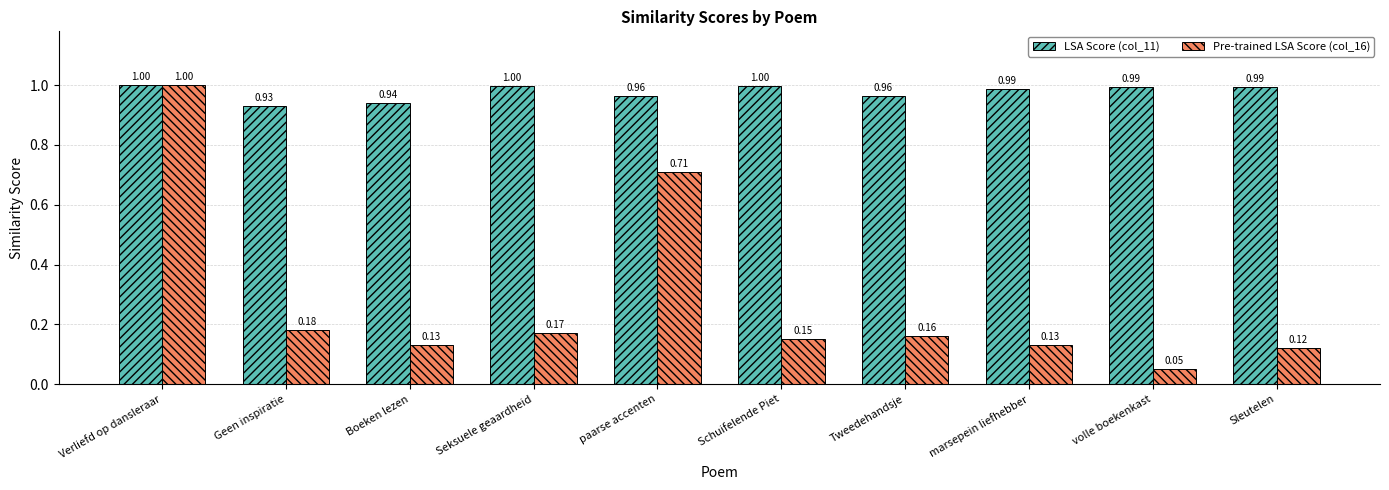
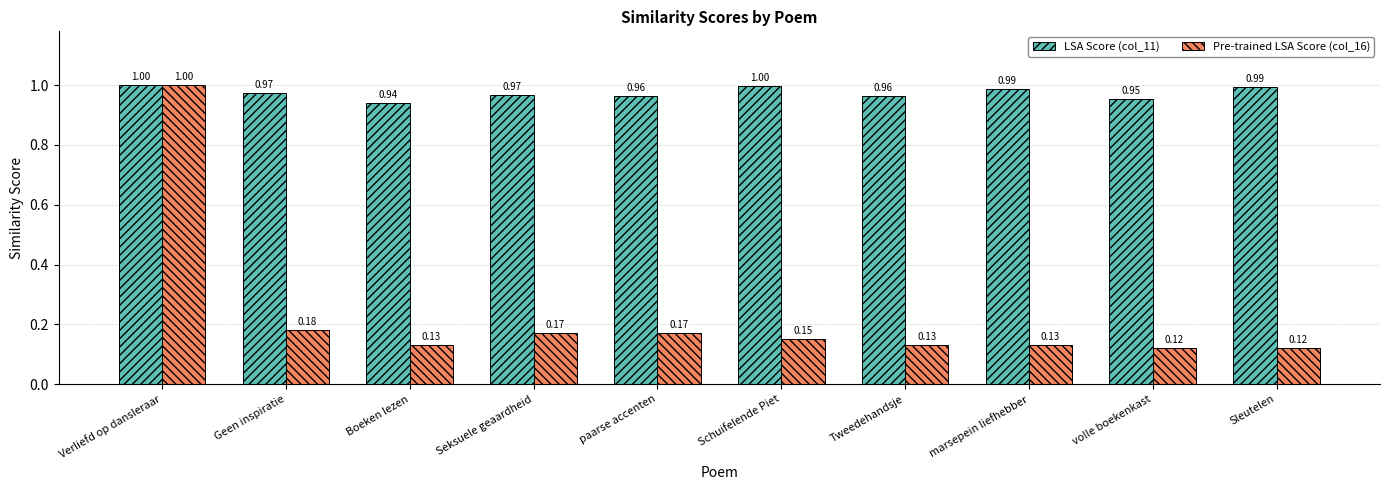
  {
    "LSA Score (col_11)": {
      "Verliefd op dansleraar": 1.00,
-     "Geen inspiratie": 0.93,
+     "Geen inspiratie": 0.97,
      "Boeken lezen": 0.94,
-     "Seksuele geaardheid": 1.00,
+     "Seksuele geaardheid": 0.97,
      "paarse accenten": 0.96,
      "Schuifelende Piet": 1.00,
      "Tweedehandsje": 0.96,
      "marsepein liefhebber": 0.99,
-     "volle boekenkast": 0.99,
+     "volle boekenkast": 0.95,
      "Sleutelen": 0.99
    },
    "Pre-trained LSA Score (col_16)": {
      "Verliefd op dansleraar": 1.00,
      "Geen inspiratie": 0.18,
      "Boeken lezen": 0.13,
      "Seksuele geaardheid": 0.17,
-     "paarse accenten": 0.71,
+     "paarse accenten": 0.17,
      "Schuifelende Piet": 0.15,
-     "Tweedehandsje": 0.16,
+     "Tweedehandsje": 0.13,
      "marsepein liefhebber": 0.13,
-     "volle boekenkast": 0.05,
+     "volle boekenkast": 0.12,
      "Sleutelen": 0.12
    }
  }
